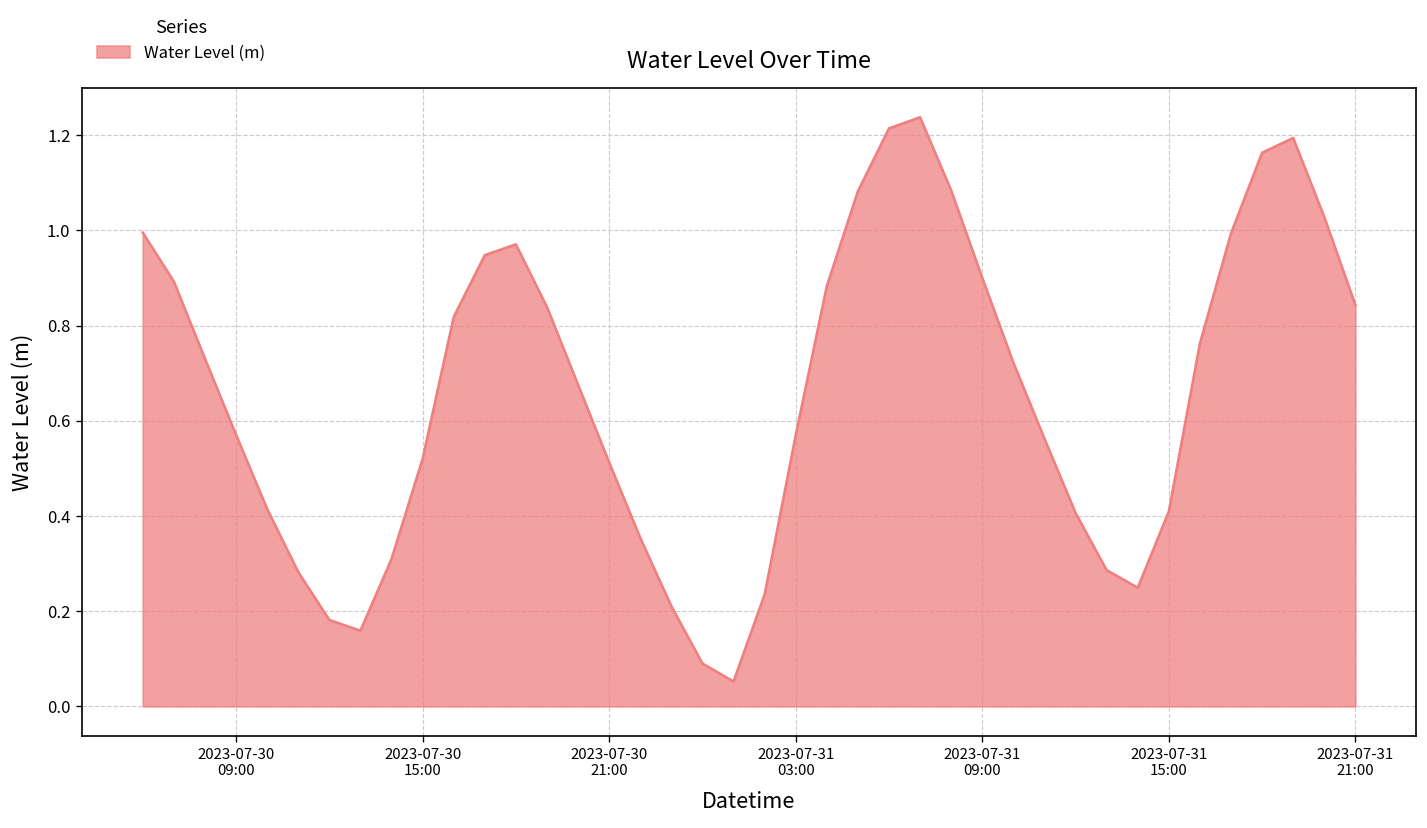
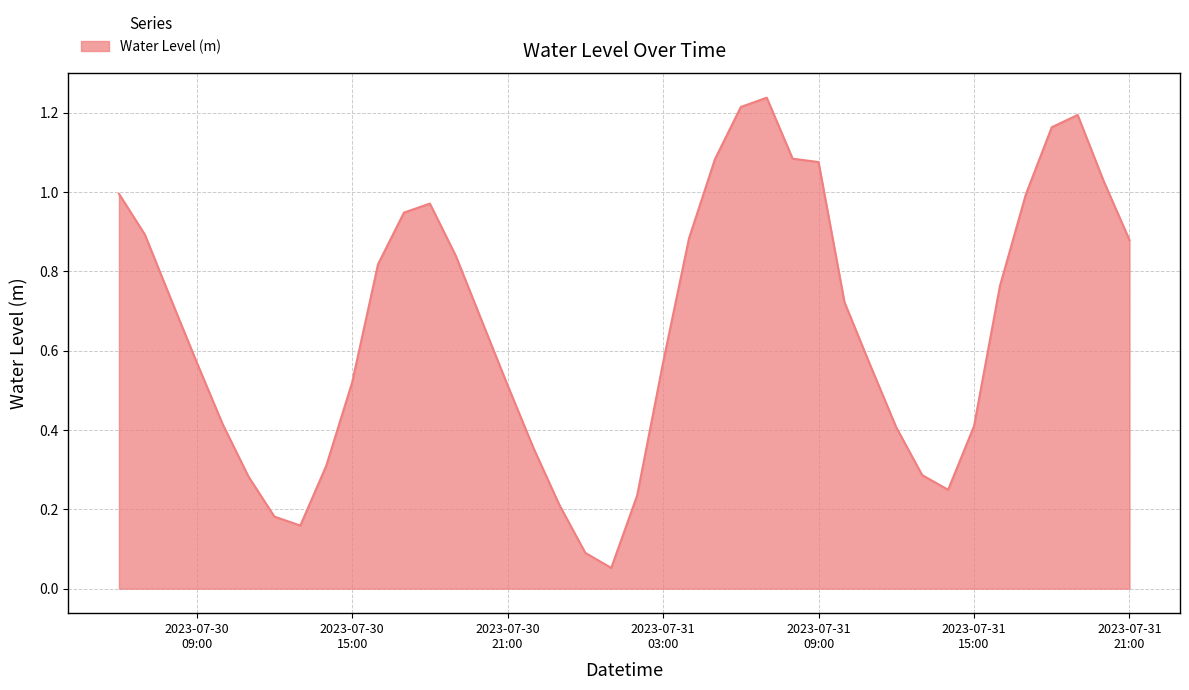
  {
    "2023-07-30 09:00": 0.57,
    "2023-07-30 15:00": 0.52,
    "2023-07-30 21:00": 0.51,
    "2023-07-31 03:00": 0.57,
-   "2023-07-31 09:00": 0.90,
+   "2023-07-31 09:00": 1.08,
    "2023-07-31 15:00": 0.41,
-   "2023-07-31 21:00": 0.84
+   "2023-07-31 21:00": 0.88
  }
